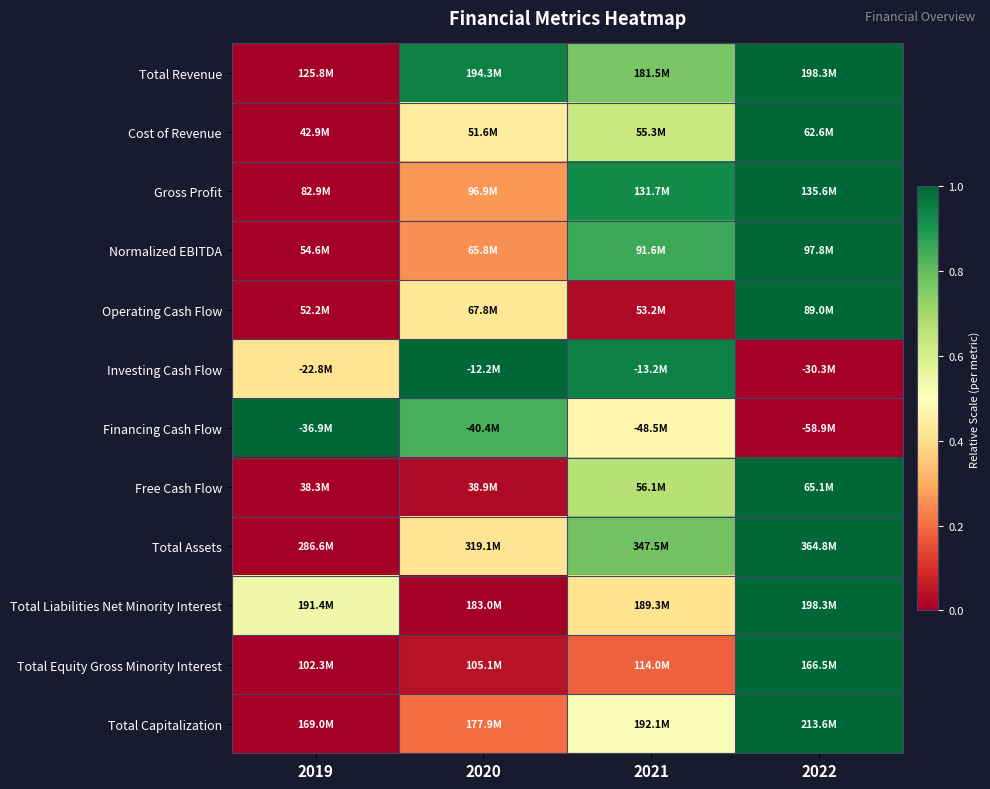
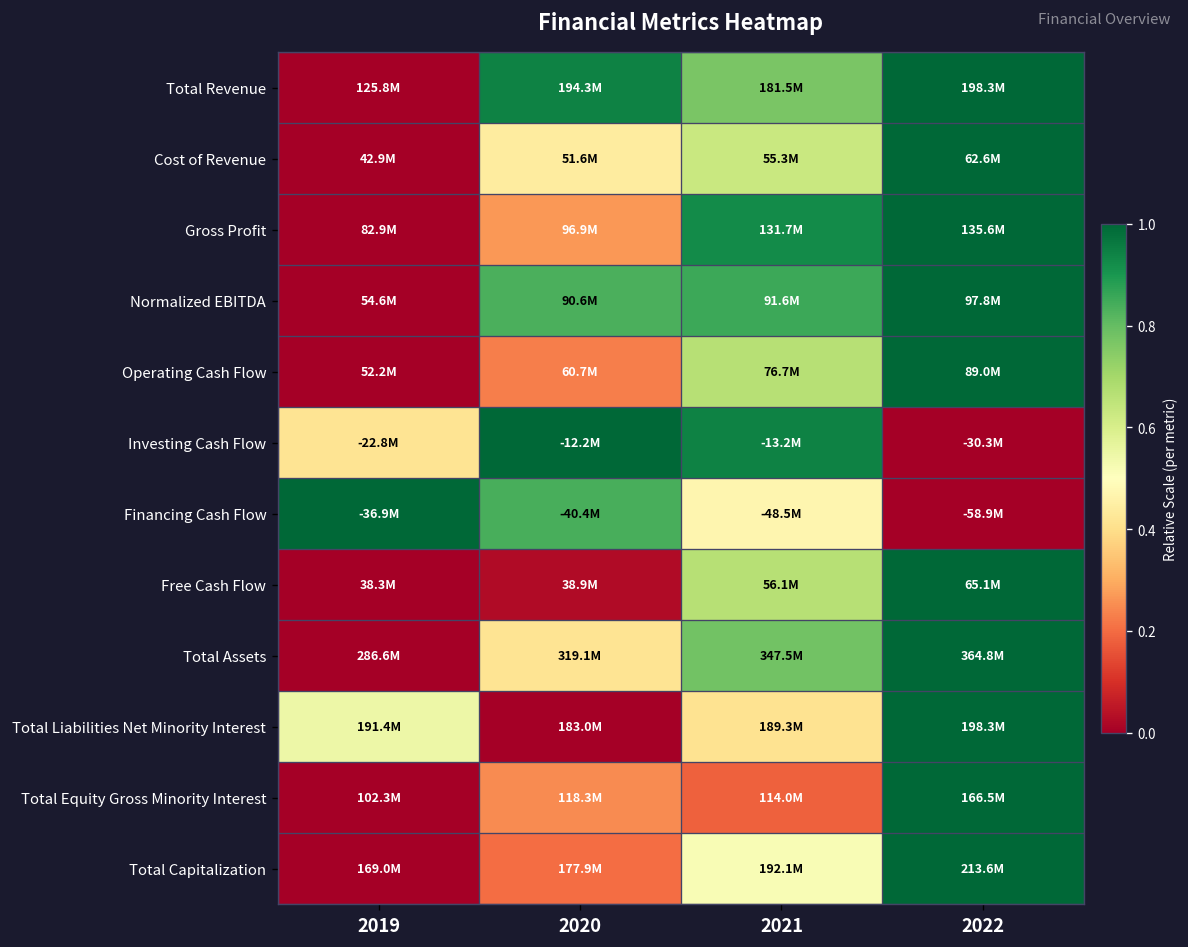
  {
    "Total Revenue": {
      "2019": "125.8M",
      "2020": "194.3M",
      "2021": "181.5M",
      "2022": "198.3M"
    },
    "Cost of Revenue": {
      "2019": "42.9M",
      "2020": "51.6M",
      "2021": "55.3M",
      "2022": "62.6M"
    },
    "Gross Profit": {
      "2019": "82.9M",
      "2020": "96.9M",
      "2021": "131.7M",
      "2022": "135.6M"
    },
    "Normalized EBITDA": {
      "2019": "54.6M",
-     "2020": "65.8M",
+     "2020": "90.6M",
      "2021": "91.6M",
      "2022": "97.8M"
    },
    "Operating Cash Flow": {
      "2019": "52.2M",
-     "2020": "67.8M",
-     "2021": "53.2M",
+     "2020": "60.7M",
+     "2021": "76.7M",
      "2022": "89.0M"
    },
    "Investing Cash Flow": {
      "2019": "-22.8M",
      "2020": "-12.2M",
      "2021": "-13.2M",
      "2022": "-30.3M"
    },
    "Financing Cash Flow": {
      "2019": "-36.9M",
      "2020": "-40.4M",
      "2021": "-48.5M",
      "2022": "-58.9M"
    },
    "Free Cash Flow": {
      "2019": "38.3M",
      "2020": "38.9M",
      "2021": "56.1M",
      "2022": "65.1M"
    },
    "Total Assets": {
      "2019": "286.6M",
      "2020": "319.1M",
      "2021": "347.5M",
      "2022": "364.8M"
    },
    "Total Liabilities Net Minority Interest": {
      "2019": "191.4M",
      "2020": "183.0M",
      "2021": "189.3M",
      "2022": "198.3M"
    },
    "Total Equity Gross Minority Interest": {
      "2019": "102.3M",
-     "2020": "105.1M",
+     "2020": "118.3M",
      "2021": "114.0M",
      "2022": "166.5M"
    },
    "Total Capitalization": {
      "2019": "169.0M",
      "2020": "177.9M",
      "2021": "192.1M",
      "2022": "213.6M"
    }
  }
